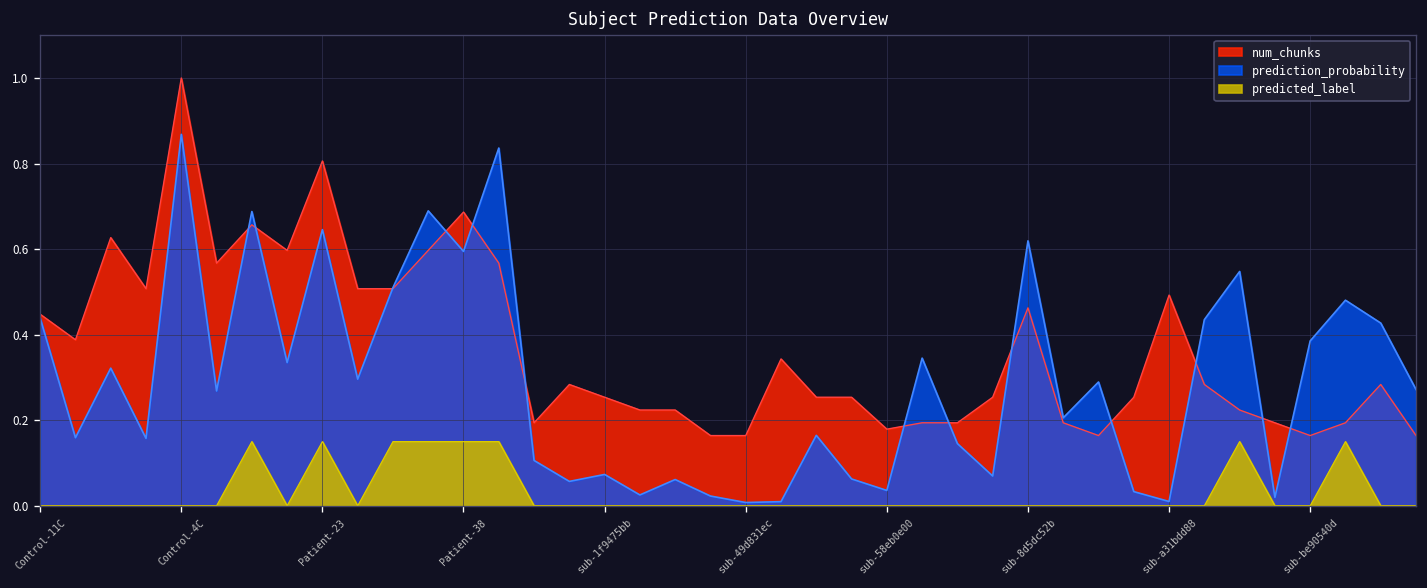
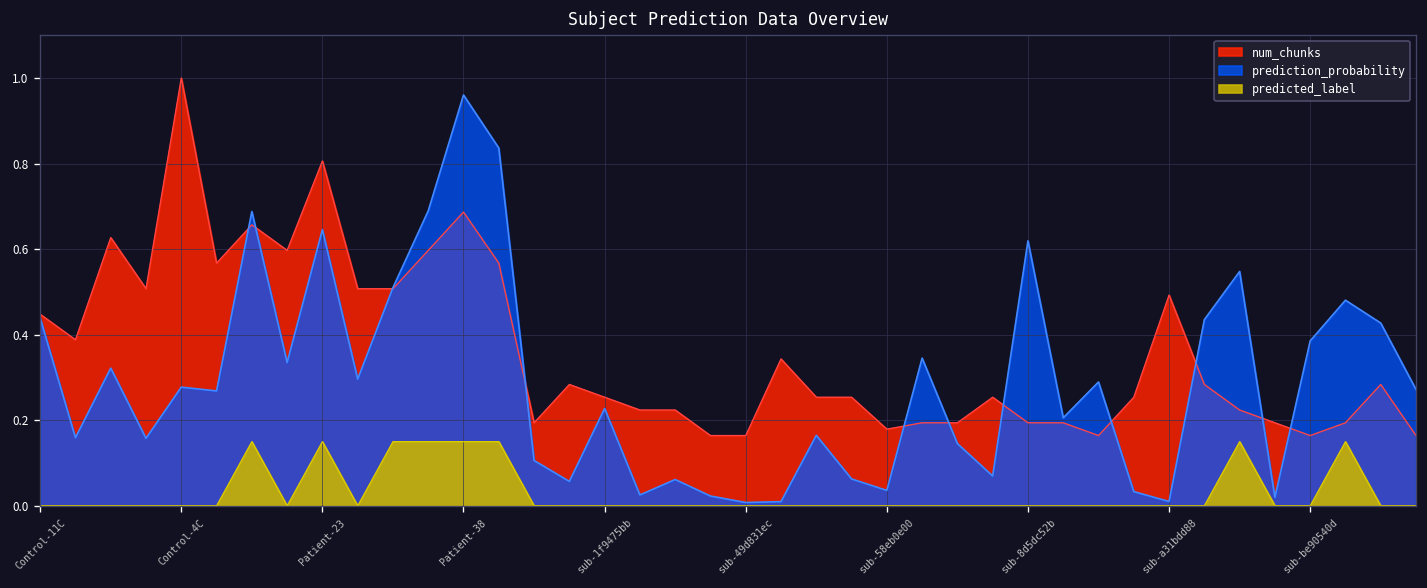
  {
    "num_chunks": {
      "Control-11C": 0.45,
      "Control-4C": 1.00,
      "Patient-23": 0.81,
      "Patient-38": 0.69,
      "sub-1f9475bb": 0.25,
      "sub-49d831ec": 0.16,
      "sub-58eb0e00": 0.18,
-     "sub-8d5dc52b": 0.46,
+     "sub-8d5dc52b": 0.19,
      "sub-a31bdd88": 0.49,
      "sub-be90540d": 0.16
    },
    "prediction_probability": {
      "Control-11C": 0.44,
-     "Control-4C": 0.87,
+     "Control-4C": 0.28,
      "Patient-23": 0.65,
-     "Patient-38": 0.59,
-     "sub-1f9475bb": 0.07,
+     "Patient-38": 0.96,
+     "sub-1f9475bb": 0.23,
      "sub-49d831ec": 0.01,
      "sub-58eb0e00": 0.04,
      "sub-8d5dc52b": 0.62,
      "sub-a31bdd88": 0.01,
      "sub-be90540d": 0.39
    },
    "predicted_label": {
      "Control-11C": 0.00,
      "Control-4C": 0.00,
      "Patient-23": 0.15,
      "Patient-38": 0.15,
      "sub-1f9475bb": 0.00,
      "sub-49d831ec": 0.00,
      "sub-58eb0e00": 0.00,
      "sub-8d5dc52b": 0.00,
      "sub-a31bdd88": 0.00,
      "sub-be90540d": 0.00
    }
  }
